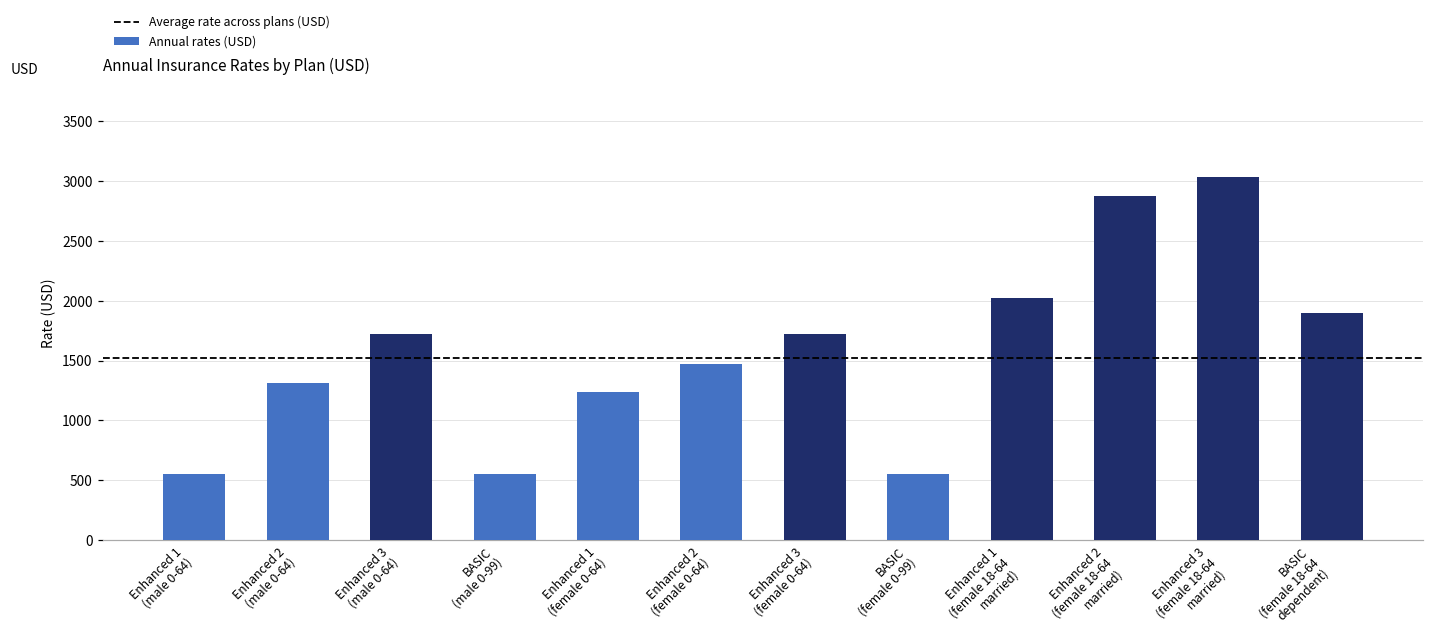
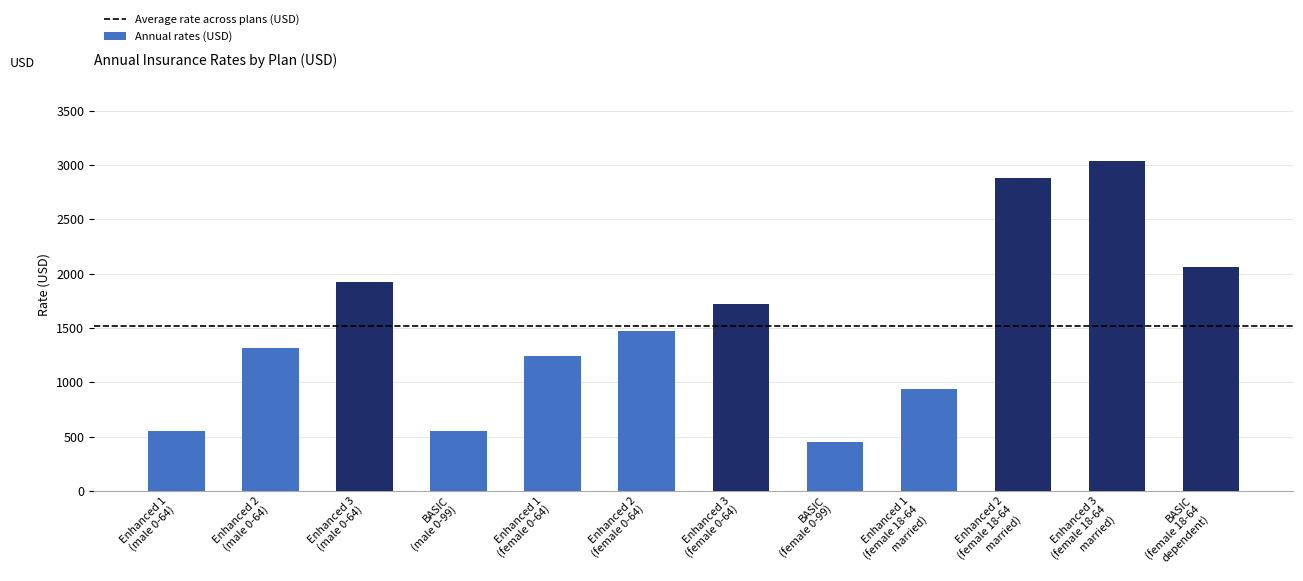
  {
    "Enhanced 1 (male 0-64)": 550,
    "Enhanced 2 (male 0-64)": 1320,
-   "Enhanced 3 (male 0-64)": 1720,
+   "Enhanced 3 (male 0-64)": 1930,
    "BASIC (male 0-99)": 550,
    "Enhanced 1 (female 0-64)": 1240,
    "Enhanced 2 (female 0-64)": 1470,
    "Enhanced 3 (female 0-64)": 1720,
-   "BASIC (female 0-99)": 550,
-   "Enhanced 1 (female 18-64 married)": 2030,
+   "BASIC (female 0-99)": 450,
+   "Enhanced 1 (female 18-64 married)": 940,
    "Enhanced 2 (female 18-64 married)": 2880,
    "Enhanced 3 (female 18-64 married)": 3040,
-   "BASIC (female 18-64 dependent)": 1900
+   "BASIC (female 18-64 dependent)": 2070
  }
